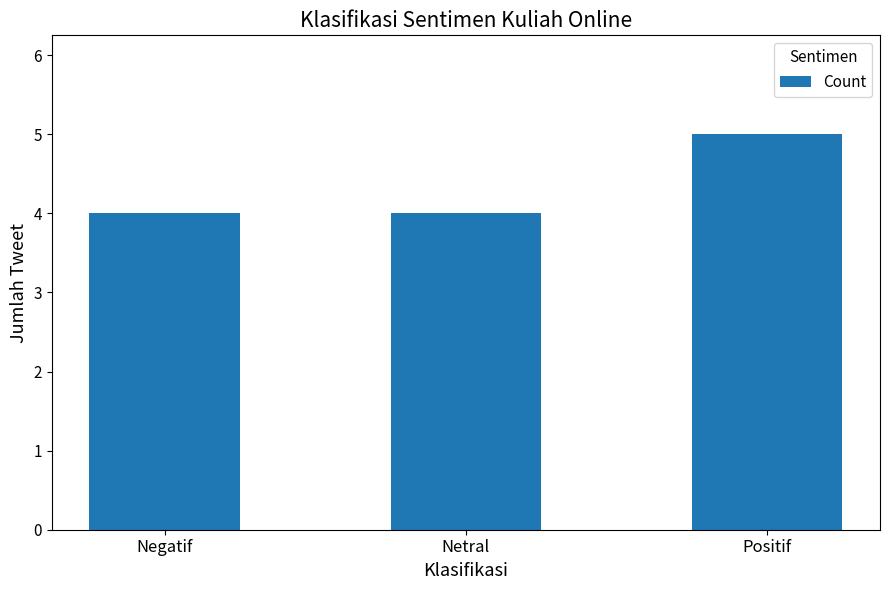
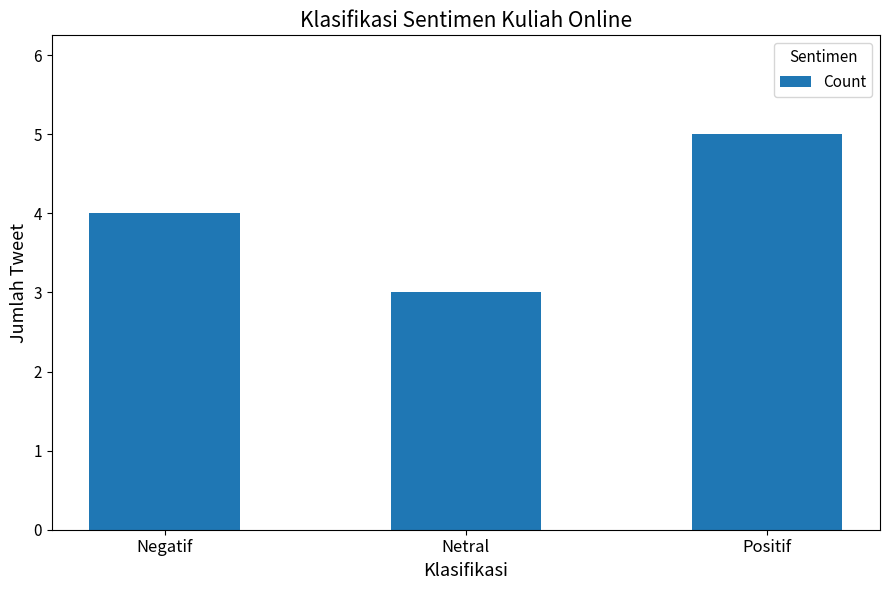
  {
    "Negatif": 4,
-   "Netral": 4,
+   "Netral": 3,
    "Positif": 5
  }
